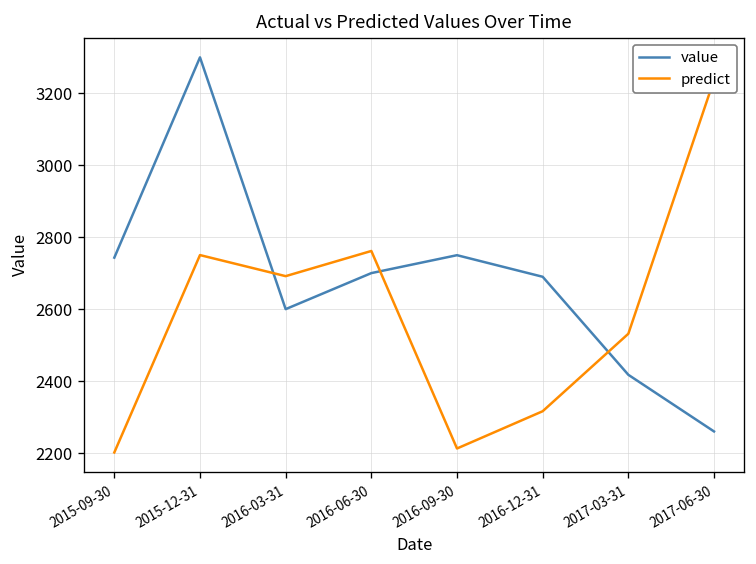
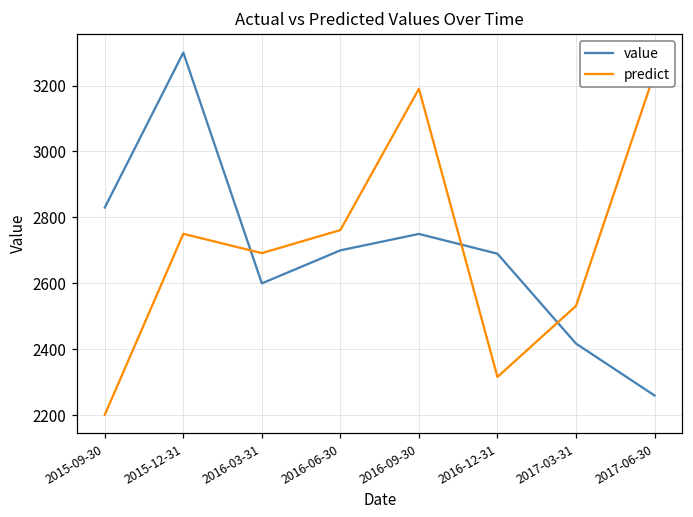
  {
    "value": {
-     "2015-09-30": 2740,
+     "2015-09-30": 2830,
      "2015-12-31": 3300,
      "2016-03-31": 2600,
      "2016-06-30": 2700,
      "2016-09-30": 2750,
      "2016-12-31": 2690,
      "2017-03-31": 2420,
      "2017-06-30": 2260
    },
    "predict": {
      "2015-09-30": 2200,
      "2015-12-31": 2750,
      "2016-03-31": 2690,
      "2016-06-30": 2760,
-     "2016-09-30": 2210,
+     "2016-09-30": 3190,
      "2016-12-31": 2320,
      "2017-03-31": 2530
    }
  }
